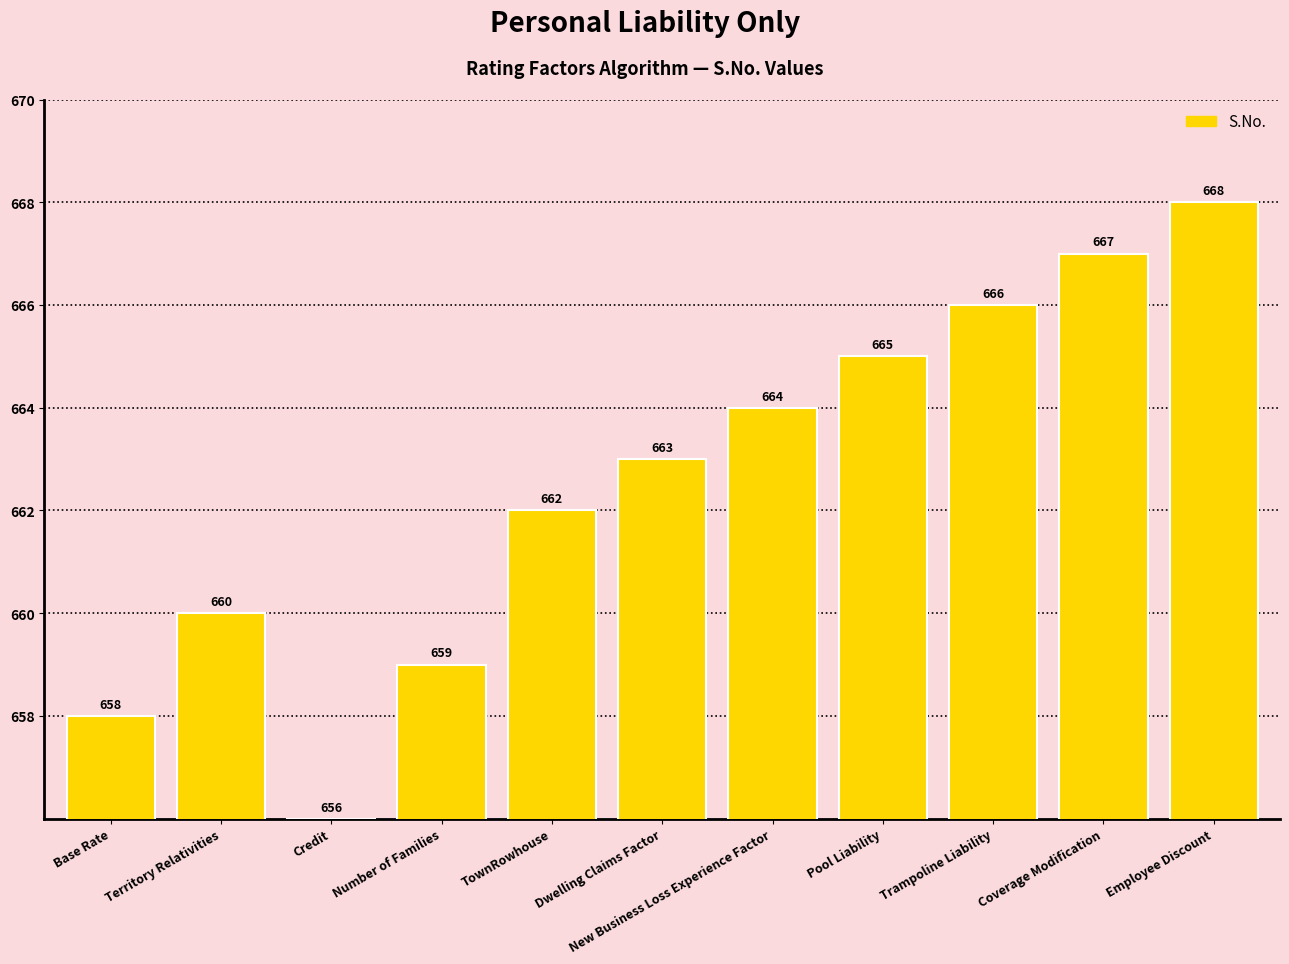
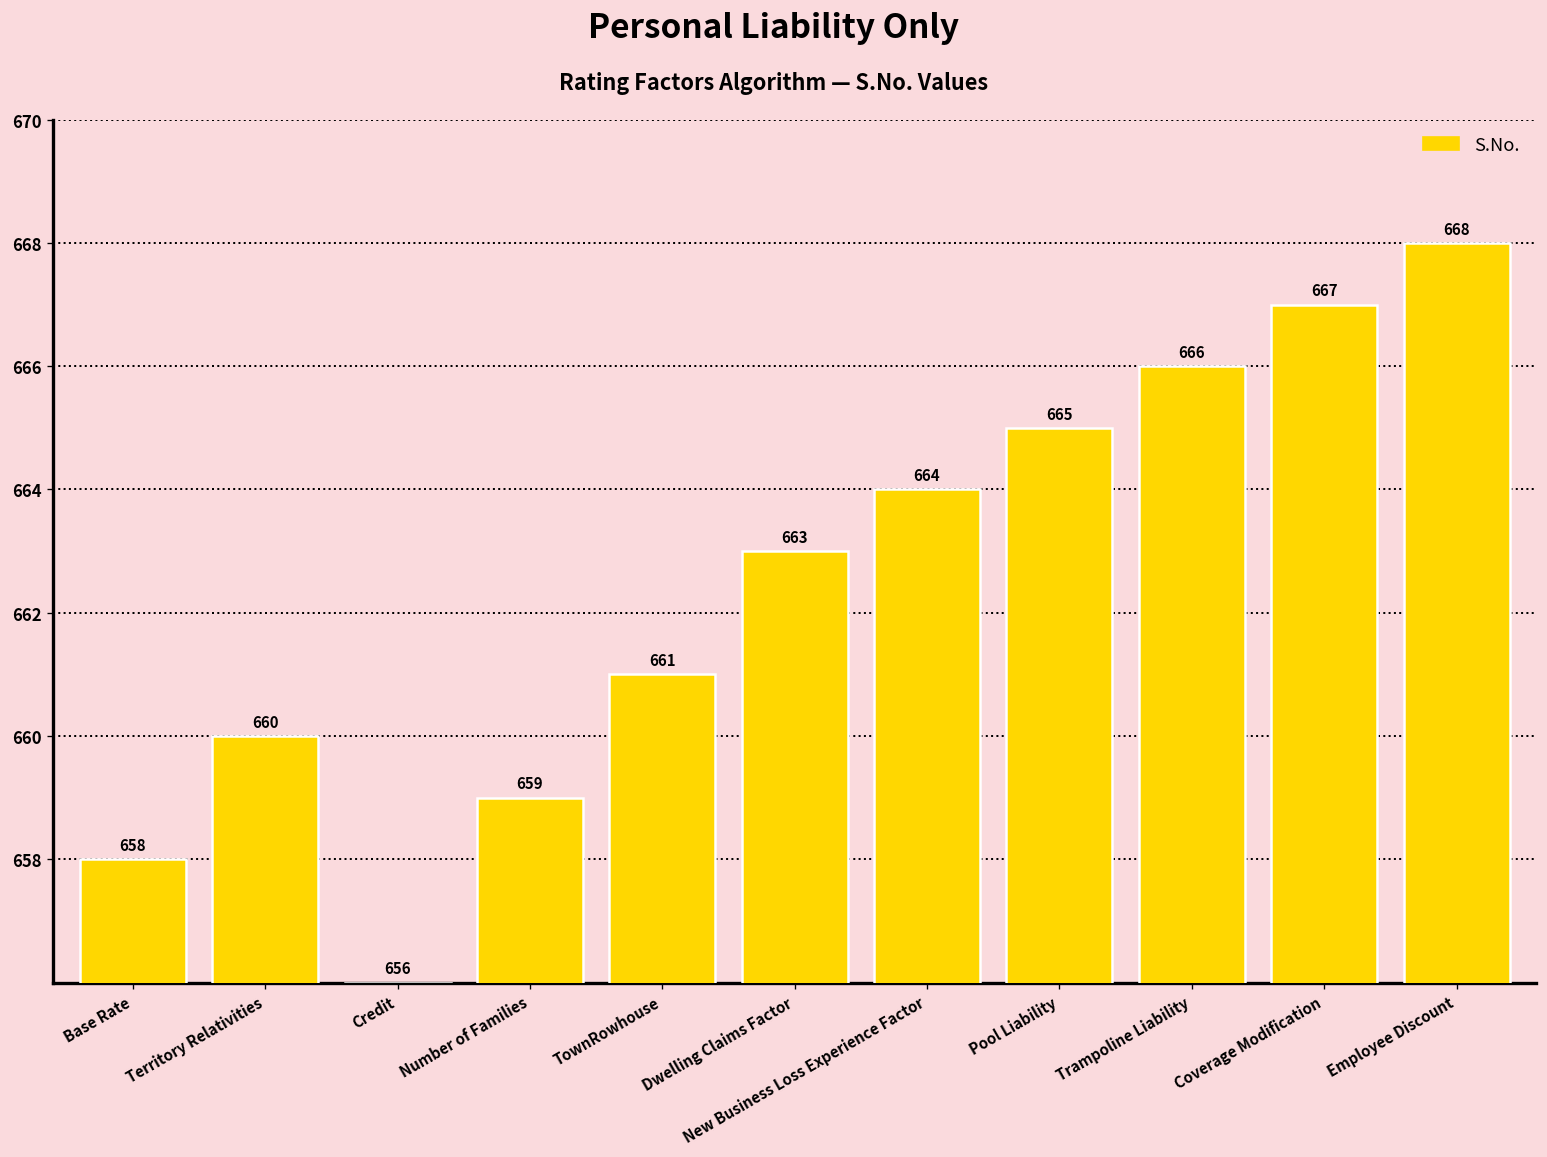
  {
    "Base Rate": 658,
    "Territory Relativities": 660,
    "Credit": 656,
    "Number of Families": 659,
-   "TownRowhouse": 662,
+   "TownRowhouse": 661,
    "Dwelling Claims Factor": 663,
    "New Business Loss Experience Factor": 664,
    "Pool Liability": 665,
    "Trampoline Liability": 666,
    "Coverage Modification": 667,
    "Employee Discount": 668
  }
